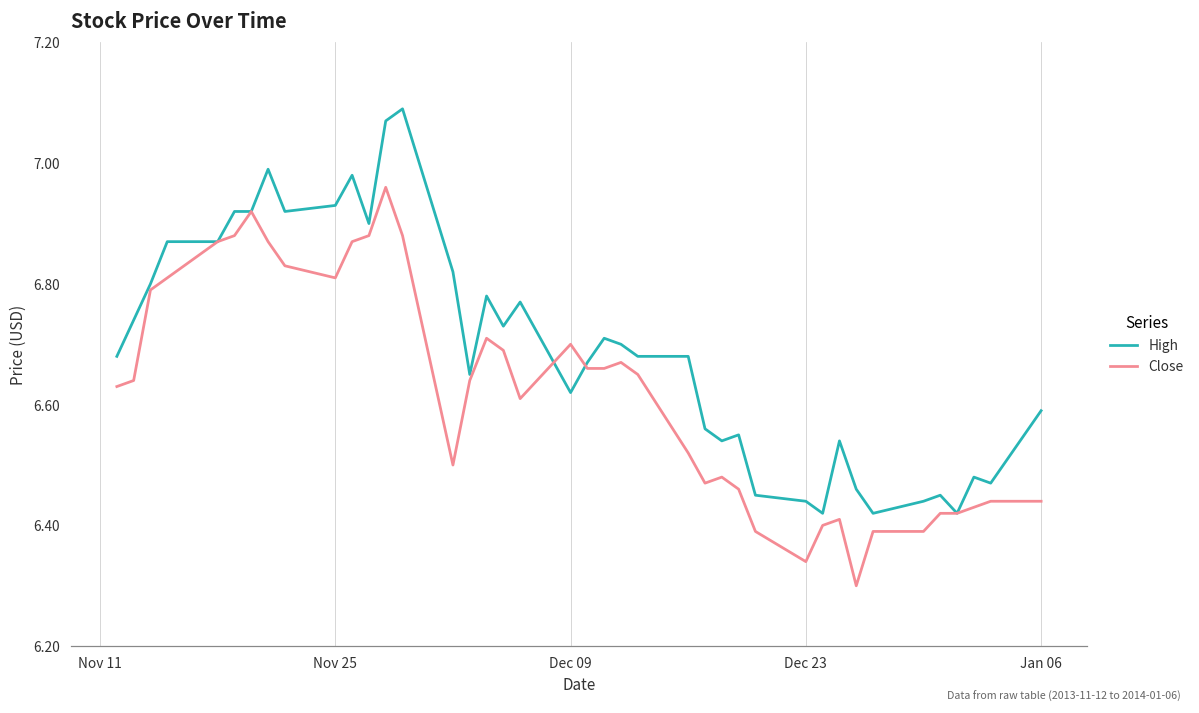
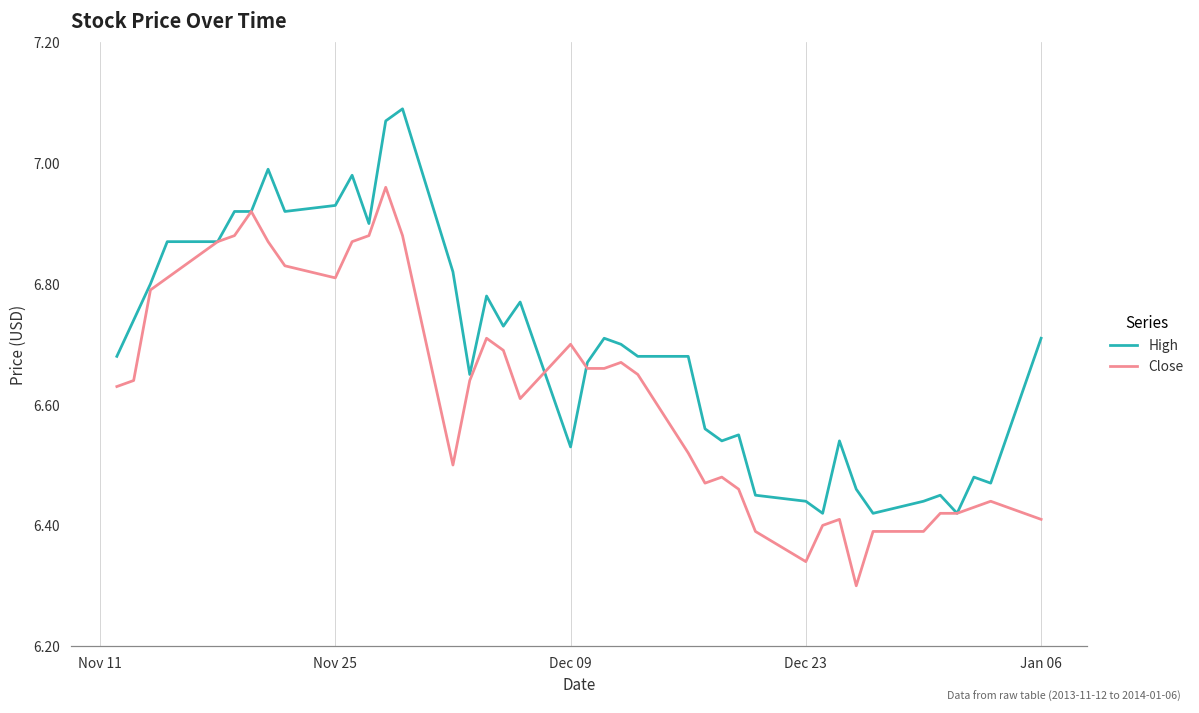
  {
    "High": {
      "Nov 25": 6.93,
-     "Dec 09": 6.62,
+     "Dec 09": 6.53,
      "Dec 23": 6.44,
-     "Jan 06": 6.59
+     "Jan 06": 6.71
    },
    "Close": {
      "Nov 25": 6.81,
      "Dec 09": 6.70,
      "Dec 23": 6.34,
-     "Jan 06": 6.44
+     "Jan 06": 6.41
    }
  }
